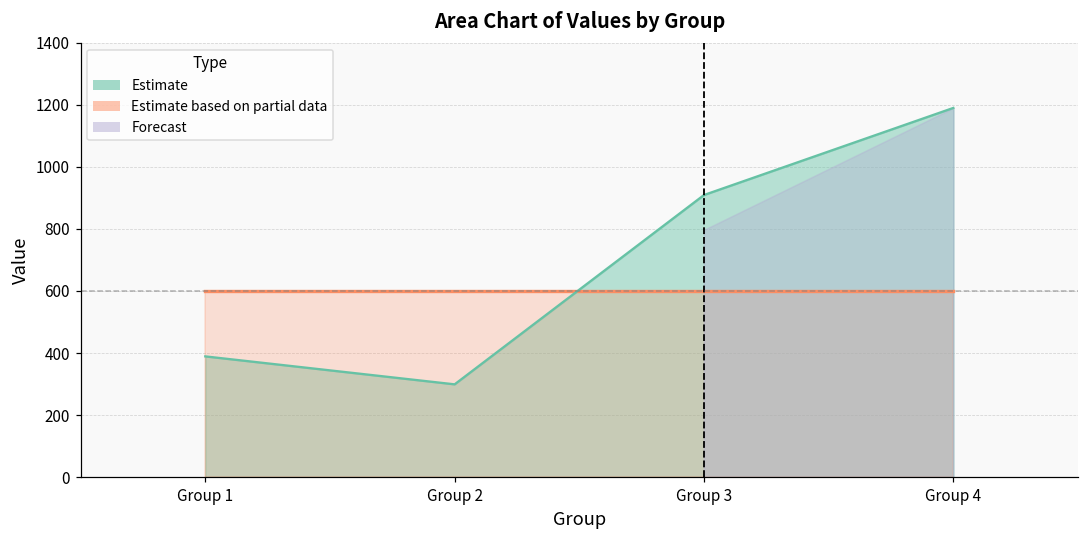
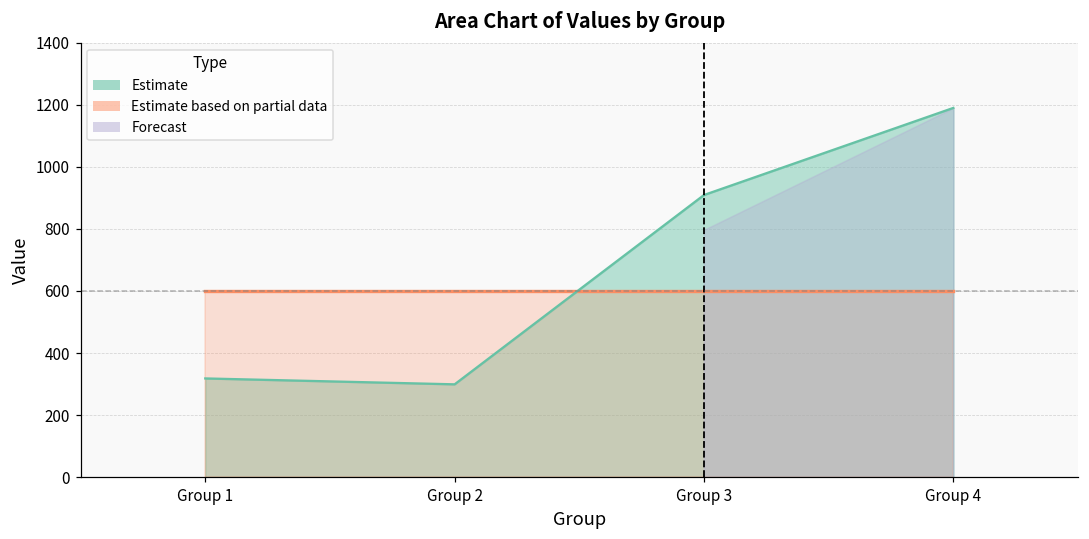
  {
    "Estimate": {
-     "Group 1": 390,
+     "Group 1": 320,
      "Group 2": 300,
      "Group 3": 910
    },
    "Estimate based on partial data": {
      "Group 1": 600,
      "Group 2": 600,
      "Group 3": 600,
      "Group 4": 600
    },
    "Forecast": {
      "Group 3": 800
    }
  }
